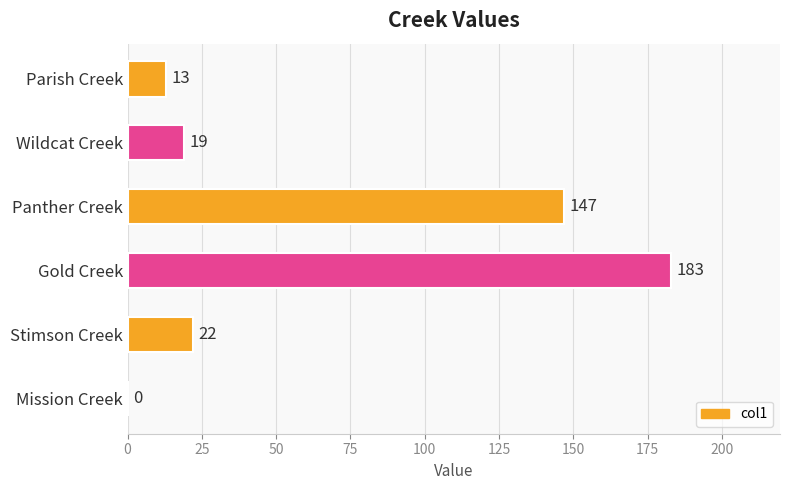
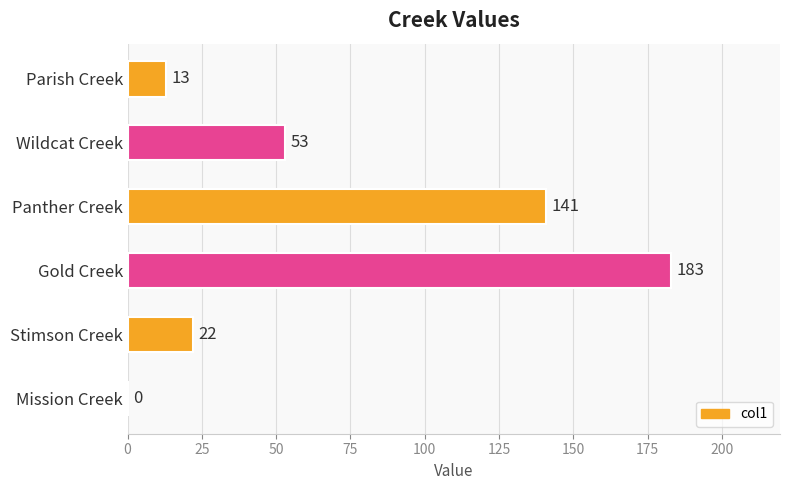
  {
    "Parish Creek": 13,
-   "Wildcat Creek": 19,
-   "Panther Creek": 147,
+   "Wildcat Creek": 53,
+   "Panther Creek": 141,
    "Gold Creek": 183,
    "Stimson Creek": 22,
    "Mission Creek": 0
  }
